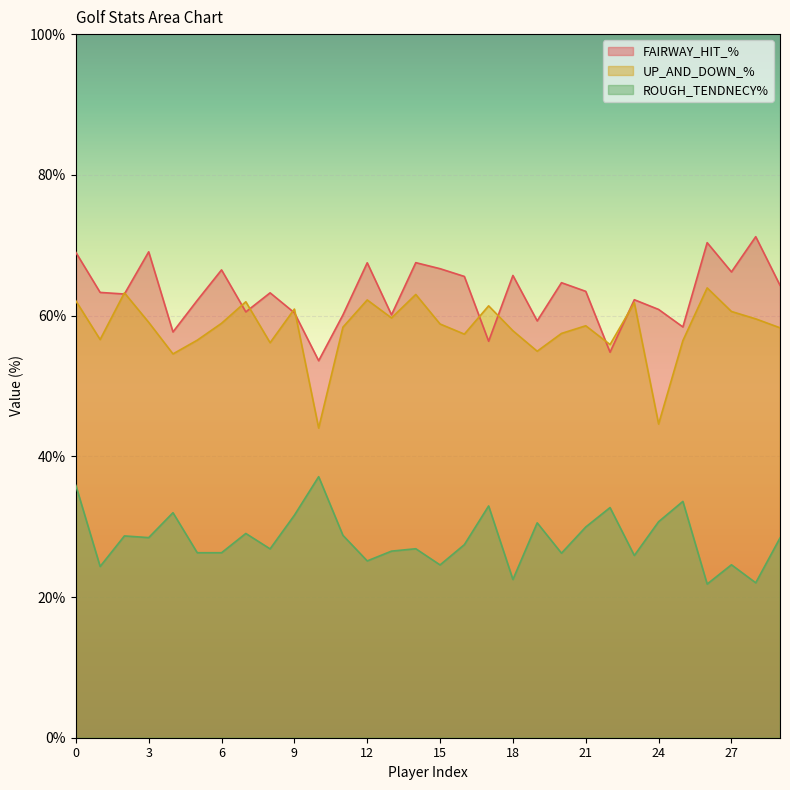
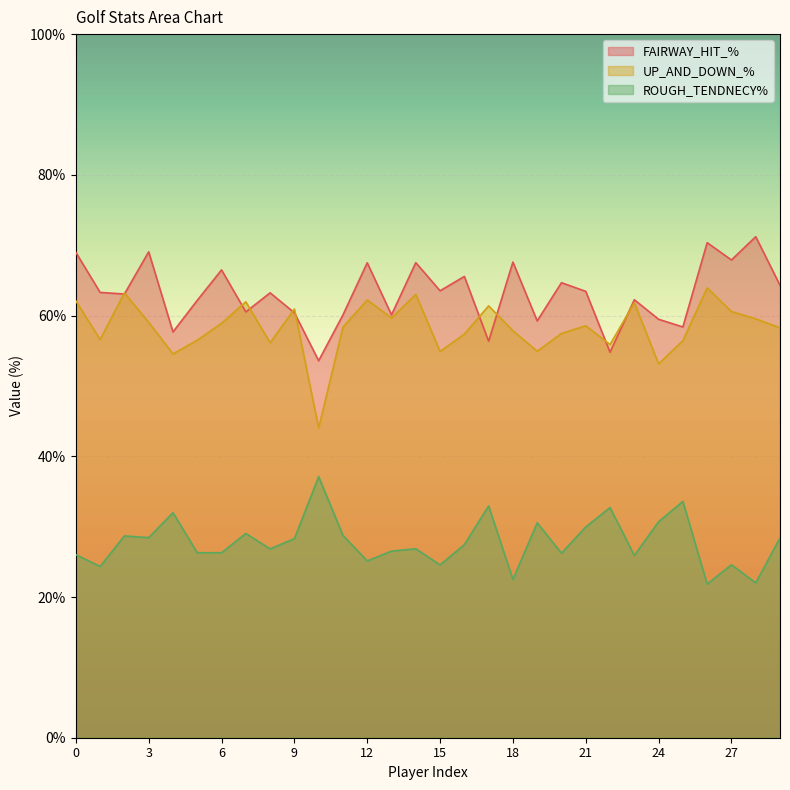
  {
    "FAIRWAY_HIT_%": {
      "0": "69%",
      "3": "69%",
      "6": "66%",
      "9": "60%",
      "12": "68%",
-     "15": "67%",
-     "18": "66%",
+     "15": "64%",
+     "18": "68%",
      "21": "63%",
-     "24": "61%",
-     "27": "66%"
+     "24": "59%",
+     "27": "68%"
    },
    "UP_AND_DOWN_%": {
      "0": "62%",
      "3": "59%",
      "6": "59%",
      "9": "61%",
      "12": "62%",
-     "15": "59%",
+     "15": "55%",
      "18": "58%",
      "21": "59%",
-     "24": "45%",
+     "24": "53%",
      "27": "61%"
    },
    "ROUGH_TENDNECY%": {
-     "0": "36%",
+     "0": "26%",
      "3": "28%",
      "6": "26%",
-     "9": "32%",
+     "9": "28%",
      "12": "25%",
      "15": "25%",
      "18": "22%",
      "21": "30%",
      "24": "31%",
      "27": "25%"
    }
  }
